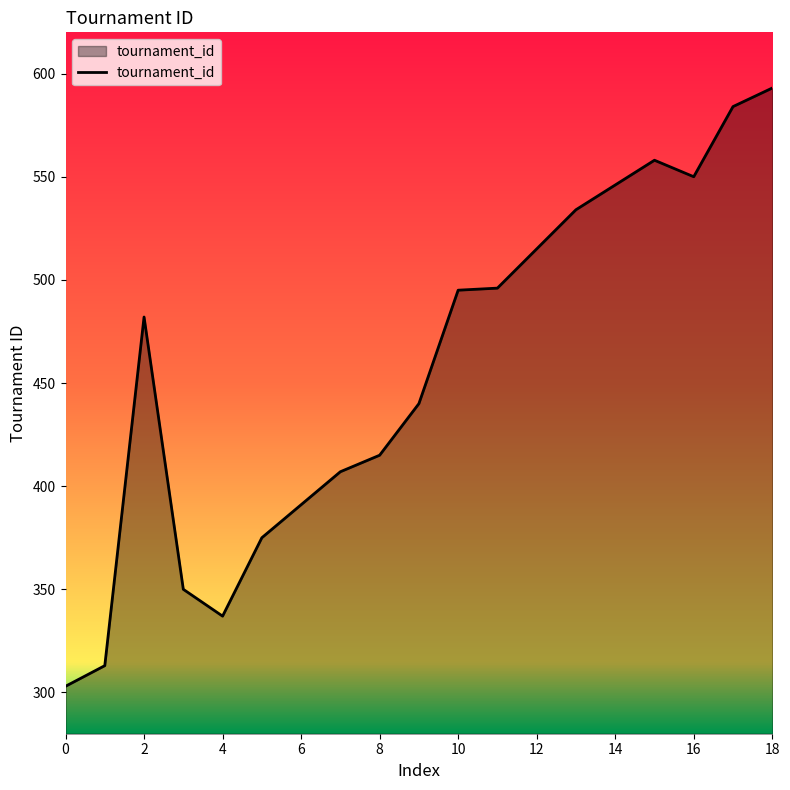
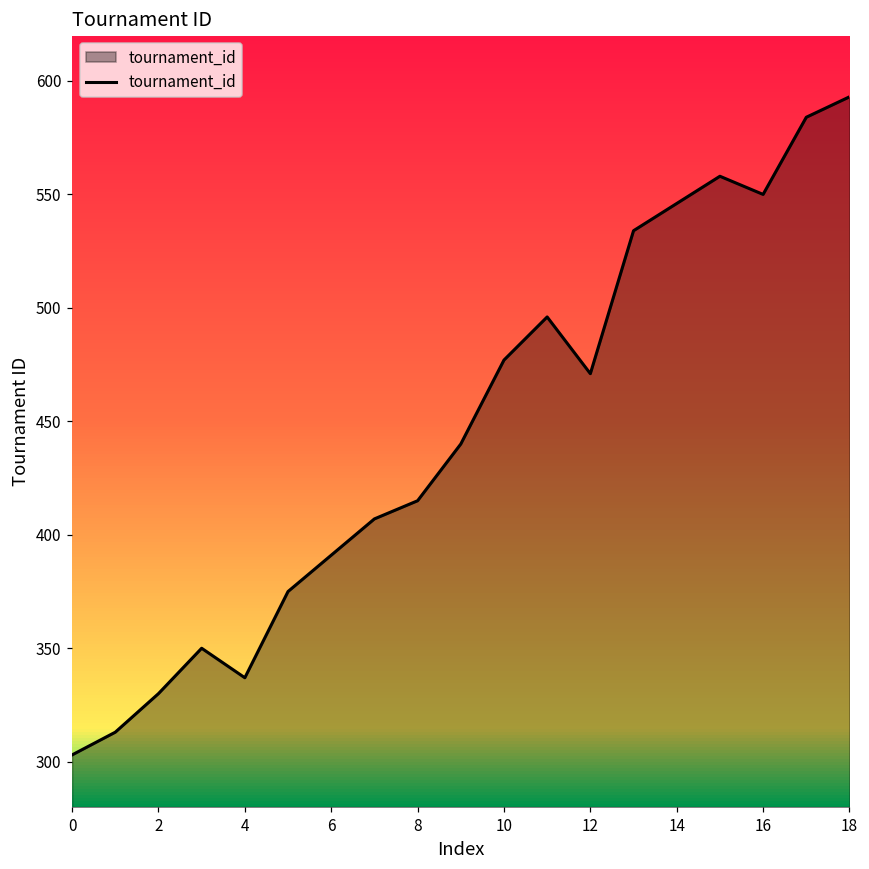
  {
    "0": 303,
-   "2": 482,
+   "2": 330,
    "4": 337,
    "6": 391,
    "8": 415,
-   "10": 495,
-   "12": 515,
+   "10": 477,
+   "12": 471,
    "14": 546,
    "16": 550,
    "18": 593
  }
